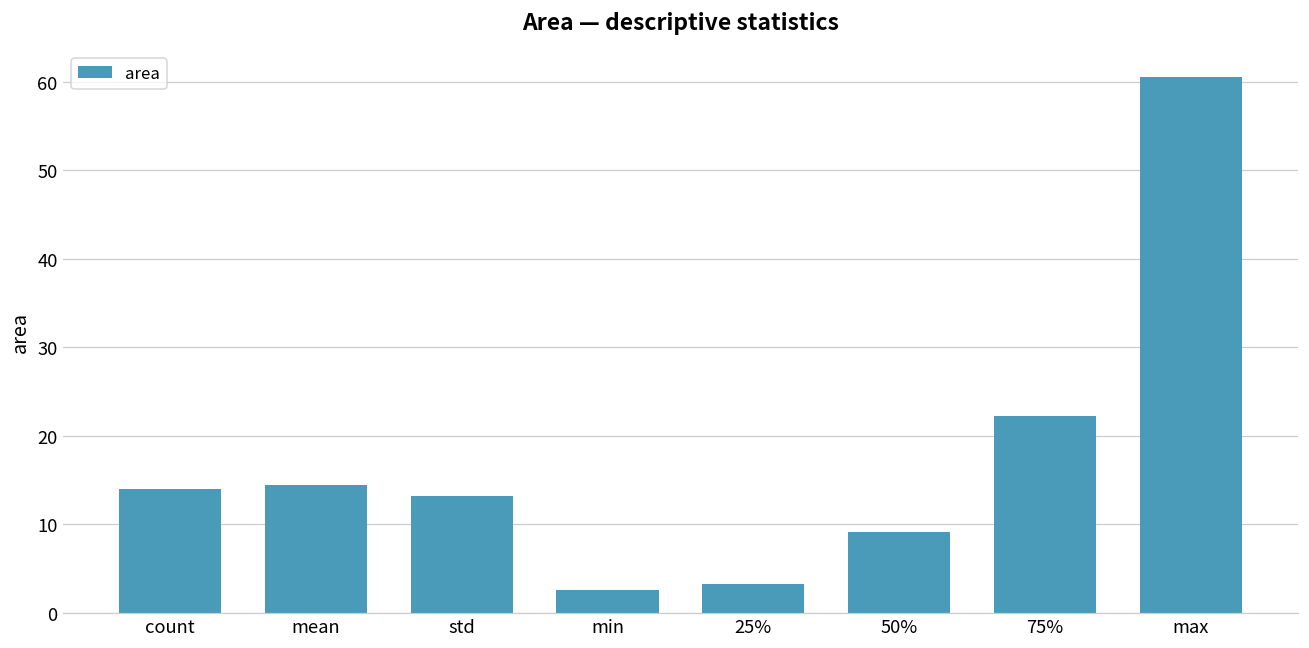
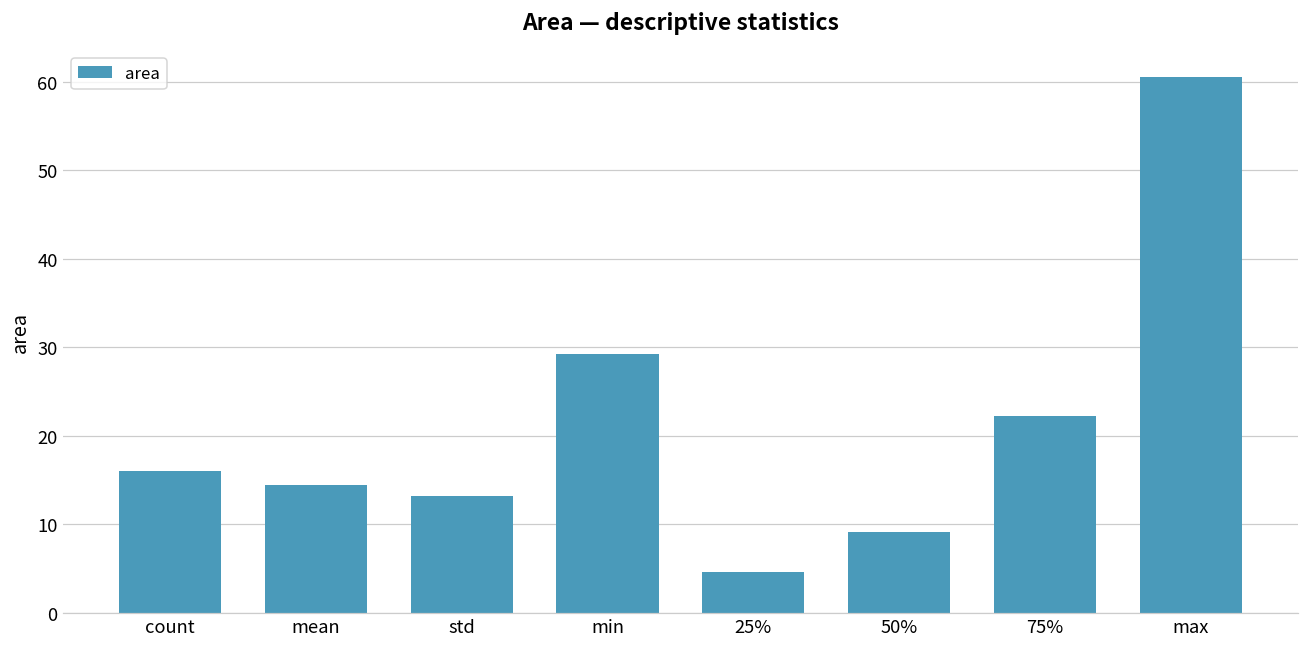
  {
-   "count": 14,
+   "count": 16,
    "mean": 14,
    "std": 13,
-   "min": 3,
-   "25%": 3,
+   "min": 29,
+   "25%": 5,
    "50%": 9,
    "75%": 22,
    "max": 61
  }
